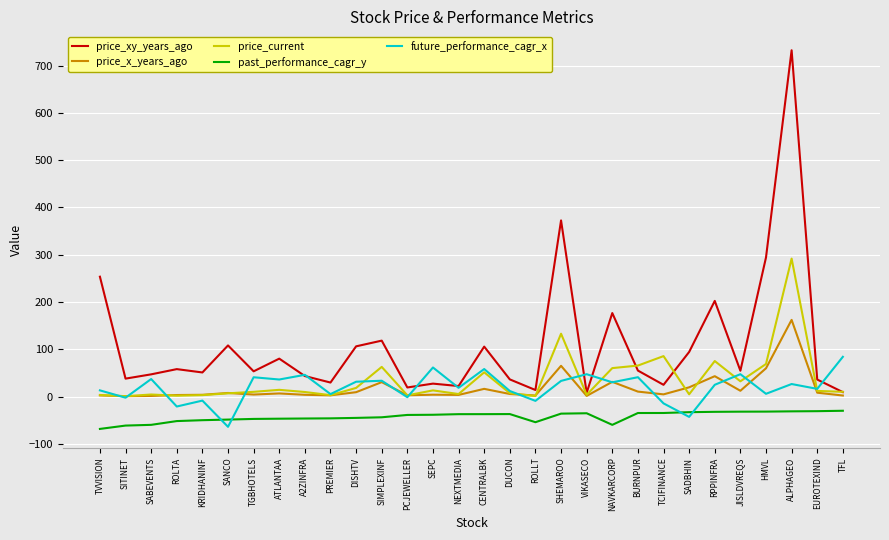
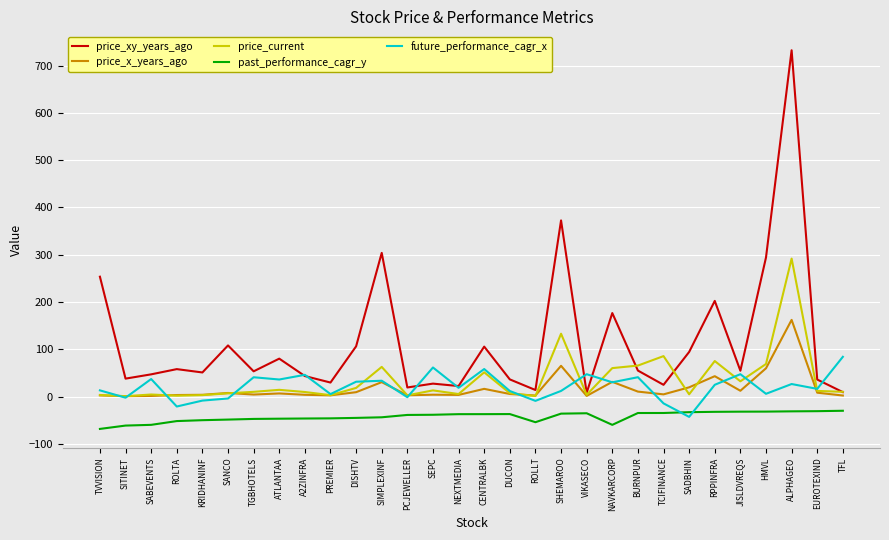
  {
    "price_xy_years_ago": {
      "TVVISION": 250,
      "SITINET": 40,
      "SABEVENTS": 50,
      "ROLTA": 60,
      "KRIDHANINF": 50,
      "SANCO": 110,
      "TGBHOTELS": 50,
      "ATLANTAA": 80,
      "PREMIER": 30,
      "DISHTV": 110,
-     "SIMPLEXINF": 120,
+     "SIMPLEXINF": 300,
      "PCJEWELLER": 20,
      "SEPC": 30,
      "CENTRALBK": 110,
      "DUCON": 40,
      "ROLLT": 10,
      "SHEMAROO": 370,
      "NAVKARCORP": 180,
      "BURNPUR": 60,
      "TCIFINANCE": 20,
      "SADBHIN": 90,
      "RPPINFRA": 200,
      "JISLDVREQS": 50,
      "HMVL": 290,
      "ALPHAGEO": 730,
      "EUROTEXIND": 40
    },
    "price_x_years_ago": {
      "TGBHOTELS": 0,
      "ATLANTAA": 10,
      "A2ZINFRA": 0,
      "DISHTV": 10,
      "SEPC": 0,
      "CENTRALBK": 20,
      "SHEMAROO": 70,
      "BURNPUR": 10,
      "TCIFINANCE": 0,
      "SADBHIN": 20,
      "RPPINFRA": 40,
      "JISLDVREQS": 10,
      "HMVL": 60,
      "ALPHAGEO": 160,
      "TFL": 0
    },
    "price_current": {
      "TGBHOTELS": 10,
      "ATLANTAA": 10,
      "A2ZINFRA": 10,
      "DISHTV": 20,
      "SIMPLEXINF": 60,
      "SEPC": 10,
      "CENTRALBK": 50,
      "SHEMAROO": 130,
      "NAVKARCORP": 60,
      "BURNPUR": 70,
      "TCIFINANCE": 90,
      "SADBHIN": 0,
      "RPPINFRA": 80,
      "JISLDVREQS": 30,
      "HMVL": 70,
      "ALPHAGEO": 290
    },
    "past_performance_cagr_y": {
      "TVVISION": -70,
      "SITINET": -60,
      "SABEVENTS": -60,
      "ROLTA": -50,
      "KRIDHANINF": -50,
      "SANCO": -50,
      "TGBHOTELS": -50,
      "ATLANTAA": -50,
      "A2ZINFRA": -50,
      "PREMIER": -50,
      "DISHTV": -50,
      "SIMPLEXINF": -40,
      "PCJEWELLER": -40,
      "SEPC": -40,
      "NEXTMEDIA": -40,
      "CENTRALBK": -40,
      "DUCON": -40,
      "ROLLT": -50,
      "SHEMAROO": -40,
      "VIKASECO": -40,
      "NAVKARCORP": -60,
      "BURNPUR": -30,
      "TCIFINANCE": -30,
      "SADBHIN": -30,
      "RPPINFRA": -30,
      "JISLDVREQS": -30,
      "HMVL": -30,
      "ALPHAGEO": -30,
      "EUROTEXIND": -30,
      "TFL": -30
    },
    "future_performance_cagr_x": {
      "TVVISION": 10,
      "SABEVENTS": 40,
      "ROLTA": -20,
      "KRIDHANINF": -10,
-     "SANCO": -60,
+     "SANCO": 0,
      "TGBHOTELS": 40,
      "ATLANTAA": 40,
      "DISHTV": 30,
      "SEPC": 60,
      "CENTRALBK": 60,
      "ROLLT": -10,
-     "SHEMAROO": 30,
+     "SHEMAROO": 10,
      "VIKASECO": 50,
      "BURNPUR": 40,
      "TCIFINANCE": -10,
      "SADBHIN": -40,
      "RPPINFRA": 20,
      "JISLDVREQS": 50,
      "HMVL": 10,
      "ALPHAGEO": 30,
      "TFL": 80
    }
  }
